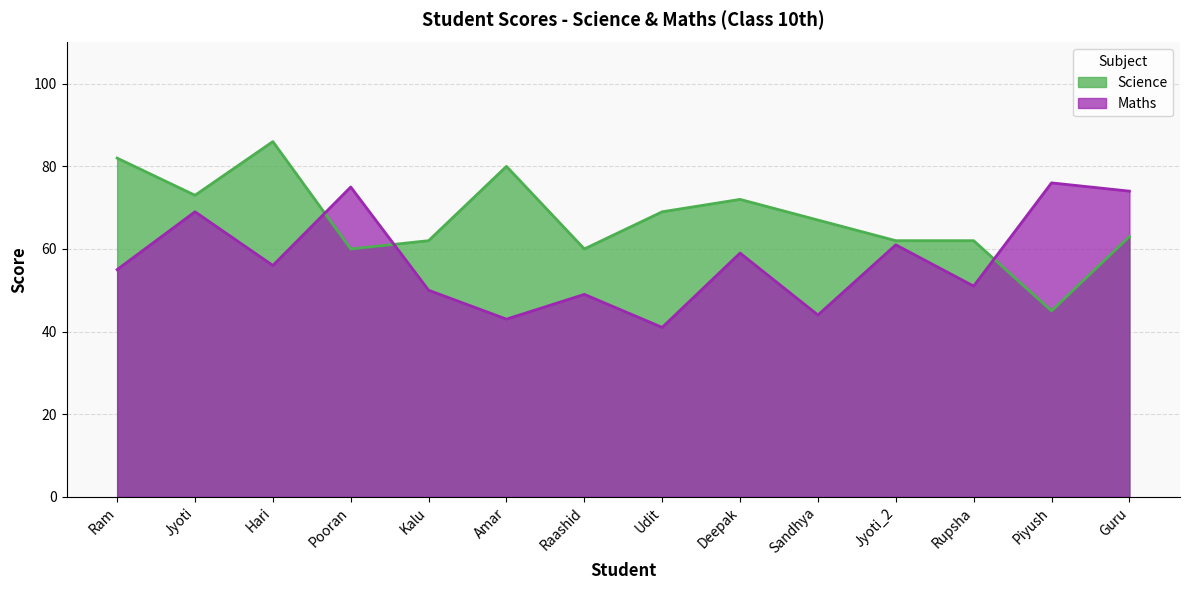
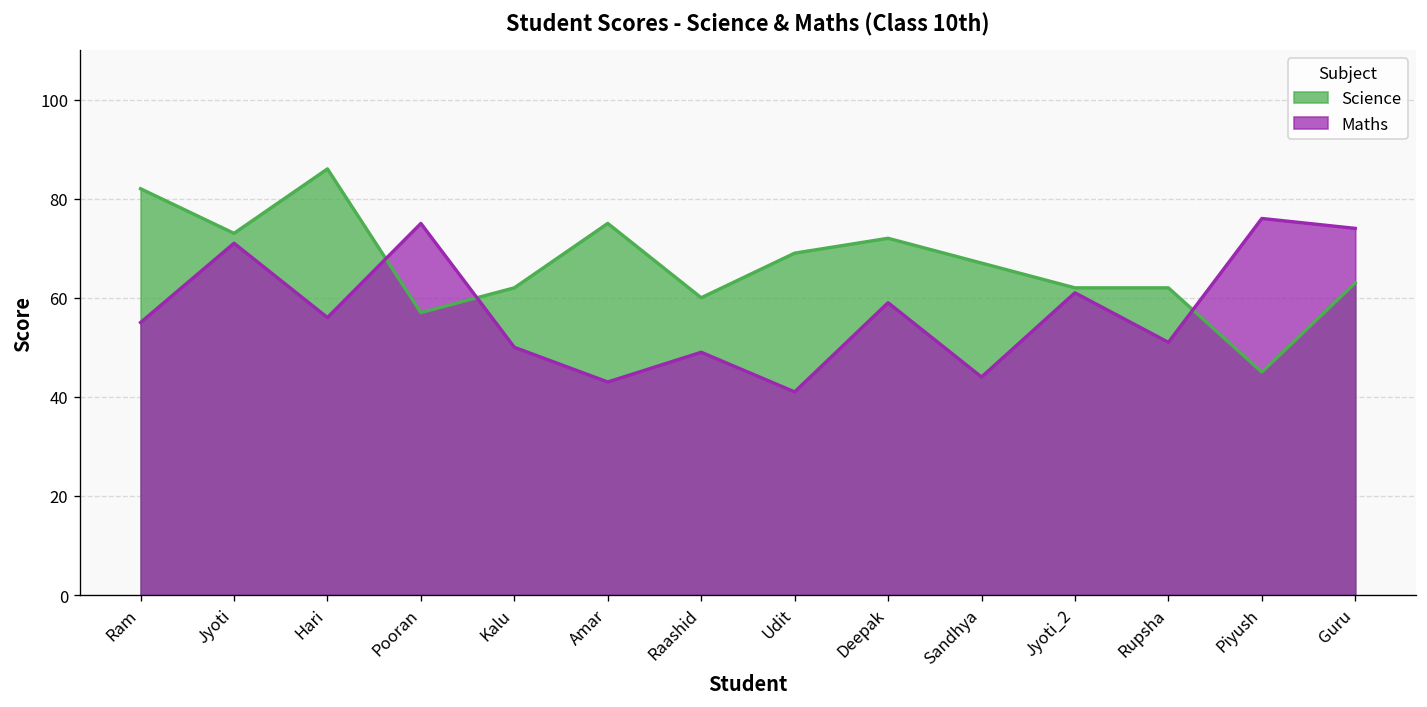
  {
    "Science": {
      "Ram": 82,
      "Jyoti": 73,
      "Hari": 86,
-     "Pooran": 60,
+     "Pooran": 57,
      "Kalu": 62,
-     "Amar": 80,
+     "Amar": 75,
      "Raashid": 60,
      "Udit": 69,
      "Deepak": 72,
      "Sandhya": 67,
      "Jyoti_2": 62,
      "Rupsha": 62,
      "Piyush": 45,
      "Guru": 63
    },
    "Maths": {
      "Ram": 55,
-     "Jyoti": 69,
+     "Jyoti": 71,
      "Hari": 56,
      "Pooran": 75,
      "Kalu": 50,
      "Amar": 43,
      "Raashid": 49,
      "Udit": 41,
      "Deepak": 59,
      "Sandhya": 44,
      "Jyoti_2": 61,
      "Rupsha": 51,
      "Piyush": 76,
      "Guru": 74
    }
  }
